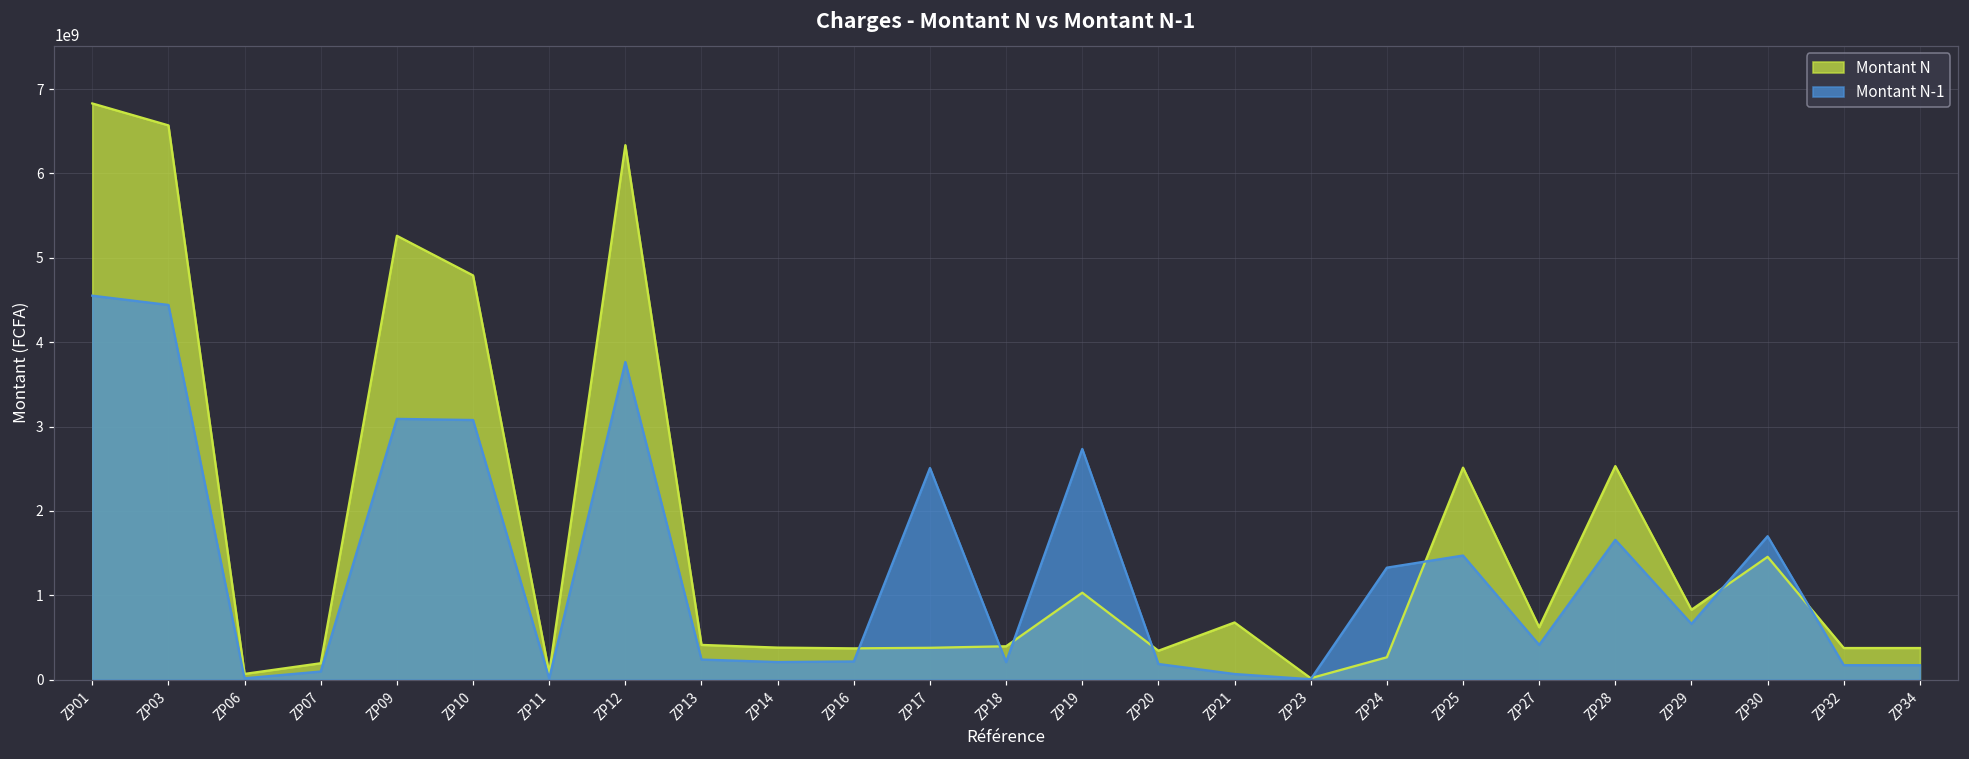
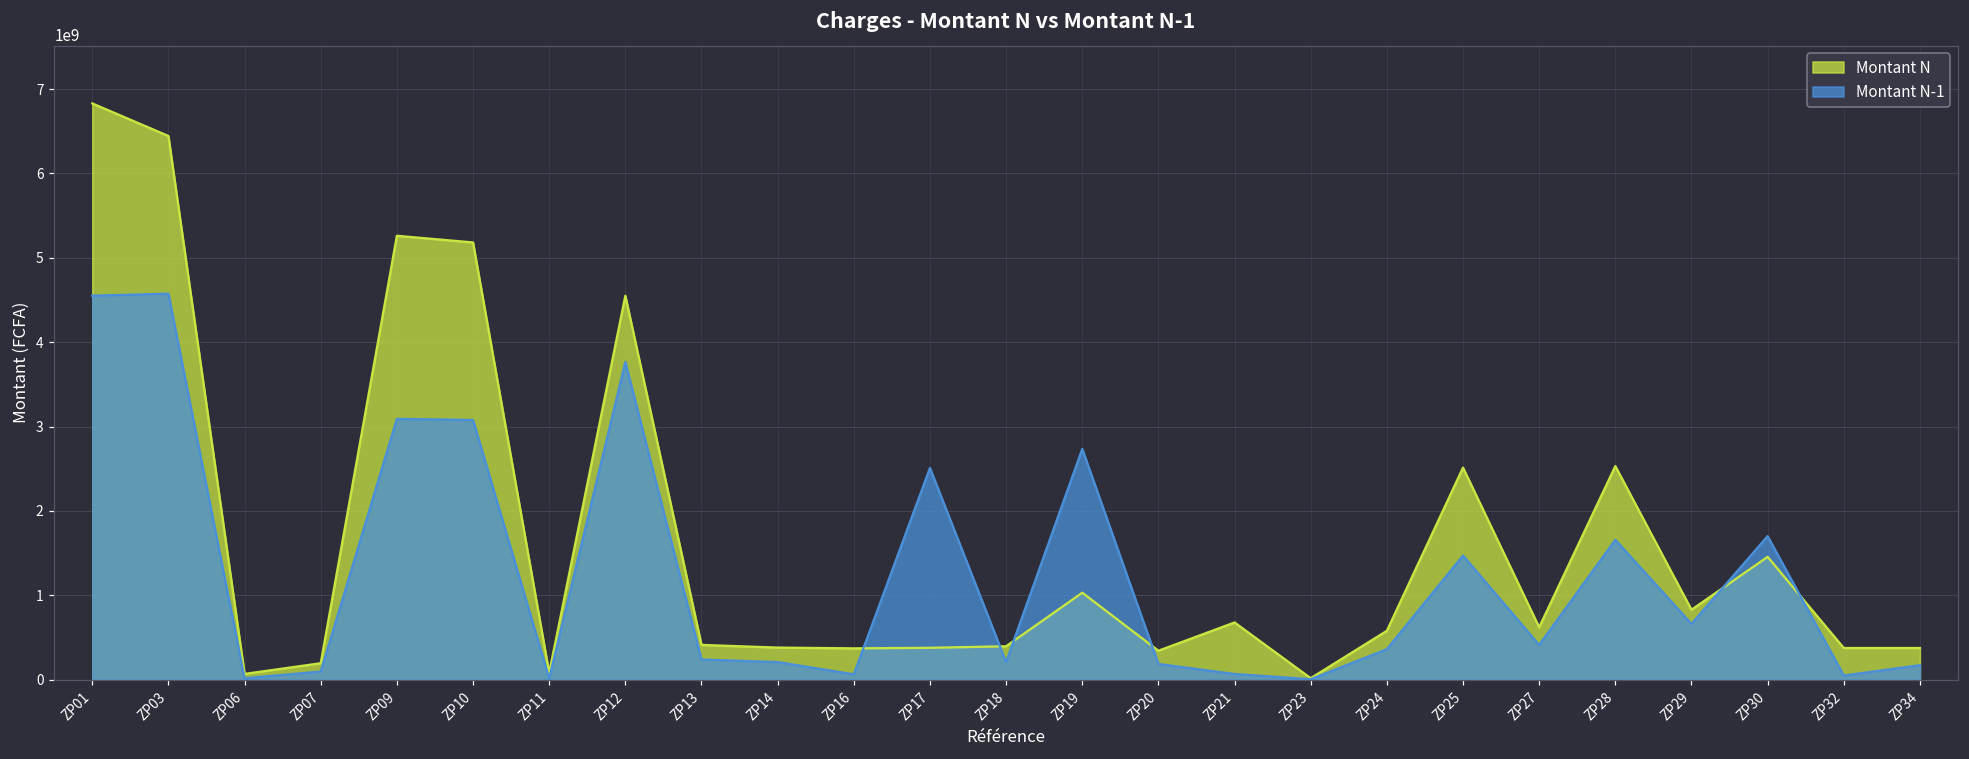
  {
    "Montant N": {
      "ZP01": 6800000000,
-     "ZP03": 6600000000,
+     "ZP03": 6400000000,
      "ZP06": 100000000,
      "ZP07": 200000000,
      "ZP09": 5300000000,
-     "ZP10": 4800000000,
+     "ZP10": 5200000000,
      "ZP11": 100000000,
-     "ZP12": 6300000000,
+     "ZP12": 4600000000,
      "ZP13": 400000000,
      "ZP14": 400000000,
      "ZP16": 400000000,
      "ZP17": 400000000,
      "ZP18": 400000000,
      "ZP19": 1000000000,
      "ZP20": 300000000,
      "ZP21": 700000000,
-     "ZP24": 300000000,
+     "ZP24": 600000000,
      "ZP25": 2500000000,
      "ZP27": 600000000,
      "ZP28": 2500000000,
      "ZP29": 800000000,
      "ZP30": 1500000000,
      "ZP32": 400000000,
      "ZP34": 400000000
    },
    "Montant N-1": {
      "ZP01": 4600000000,
-     "ZP03": 4400000000,
+     "ZP03": 4600000000,
      "ZP06": 0,
      "ZP07": 100000000,
      "ZP09": 3100000000,
      "ZP10": 3100000000,
      "ZP11": 0,
      "ZP12": 3800000000,
      "ZP13": 200000000,
      "ZP14": 200000000,
-     "ZP16": 200000000,
+     "ZP16": 100000000,
      "ZP17": 2500000000,
      "ZP18": 200000000,
      "ZP19": 2700000000,
      "ZP20": 200000000,
      "ZP21": 100000000,
-     "ZP24": 1300000000,
+     "ZP24": 400000000,
      "ZP25": 1500000000,
      "ZP27": 400000000,
      "ZP28": 1700000000,
      "ZP29": 700000000,
      "ZP30": 1700000000,
-     "ZP32": 200000000,
+     "ZP32": 0,
      "ZP34": 200000000
    }
  }
